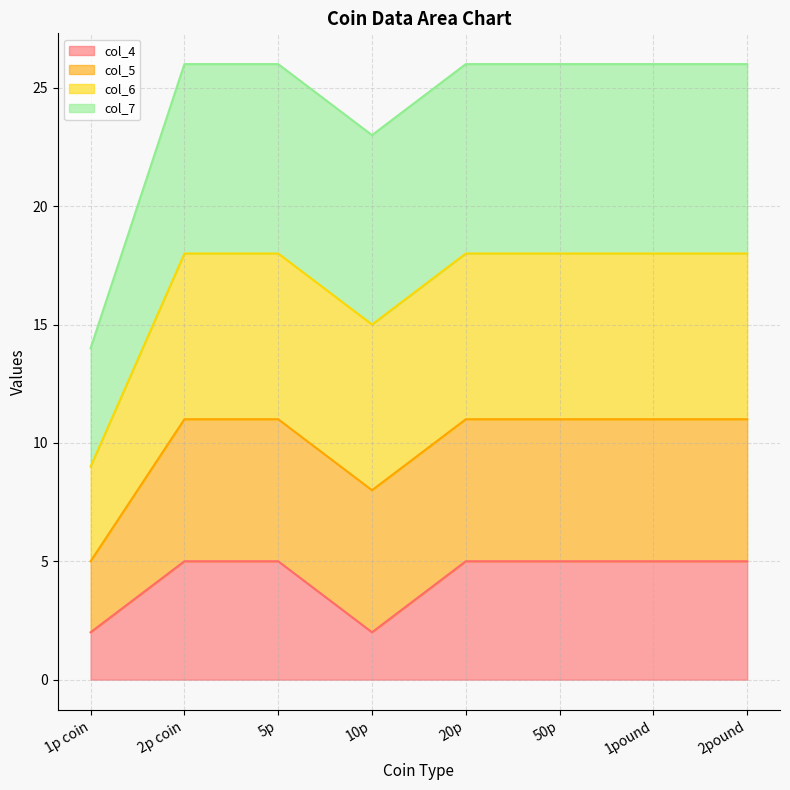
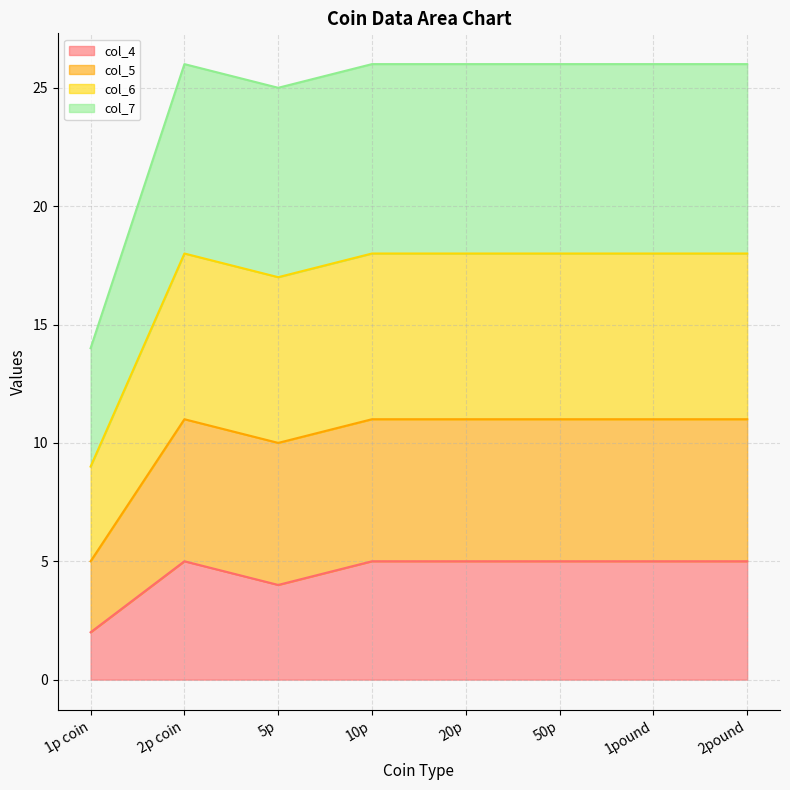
  {
    "col_4": {
      "1p coin": 2,
      "2p coin": 5,
-     "5p": 5,
-     "10p": 2,
+     "5p": 4,
+     "10p": 5,
      "20p": 5,
      "50p": 5,
      "1pound": 5,
      "2pound": 5
    },
    "col_7": {
      "1p coin": 5,
      "2p coin": 8,
      "5p": 8,
      "10p": 8,
      "20p": 8,
      "50p": 8,
      "1pound": 8,
      "2pound": 8
    }
  }
